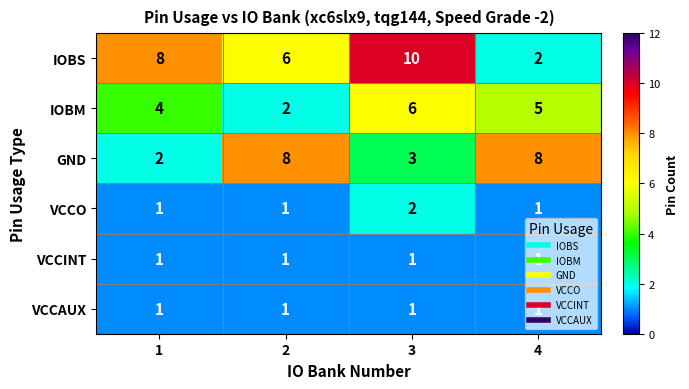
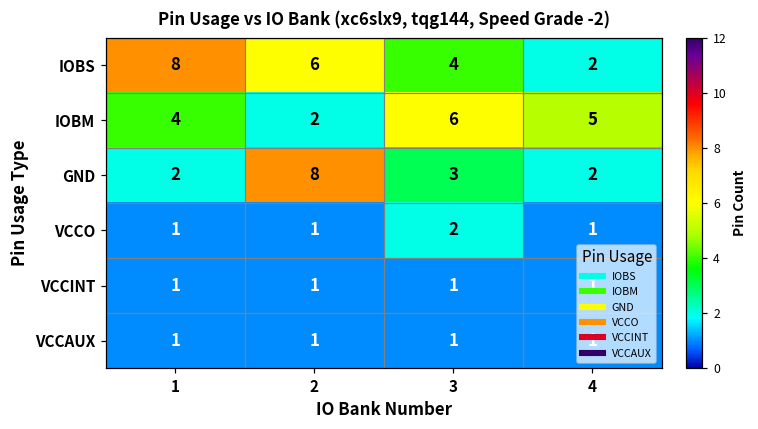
  {
    "IOBS": {
      "1": 8,
      "2": 6,
-     "3": 10,
+     "3": 4,
      "4": 2
    },
    "IOBM": {
      "1": 4,
      "2": 2,
      "3": 6,
      "4": 5
    },
    "GND": {
      "1": 2,
      "2": 8,
      "3": 3,
-     "4": 8
+     "4": 2
    },
    "VCCO": {
      "1": 1,
      "2": 1,
      "3": 2,
      "4": 1
    },
    "VCCINT": {
      "1": 1,
      "2": 1,
      "3": 1
    },
    "VCCAUX": {
      "1": 1,
      "2": 1,
      "3": 1
    }
  }
